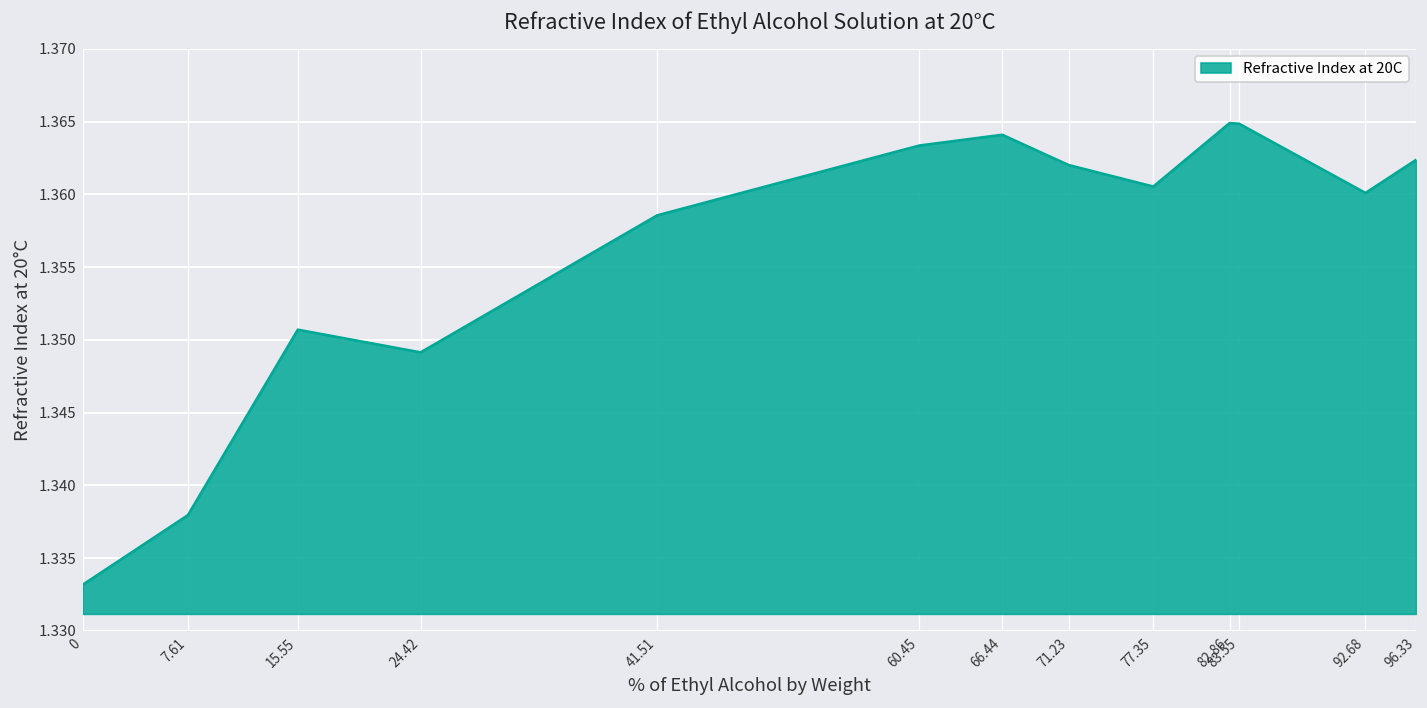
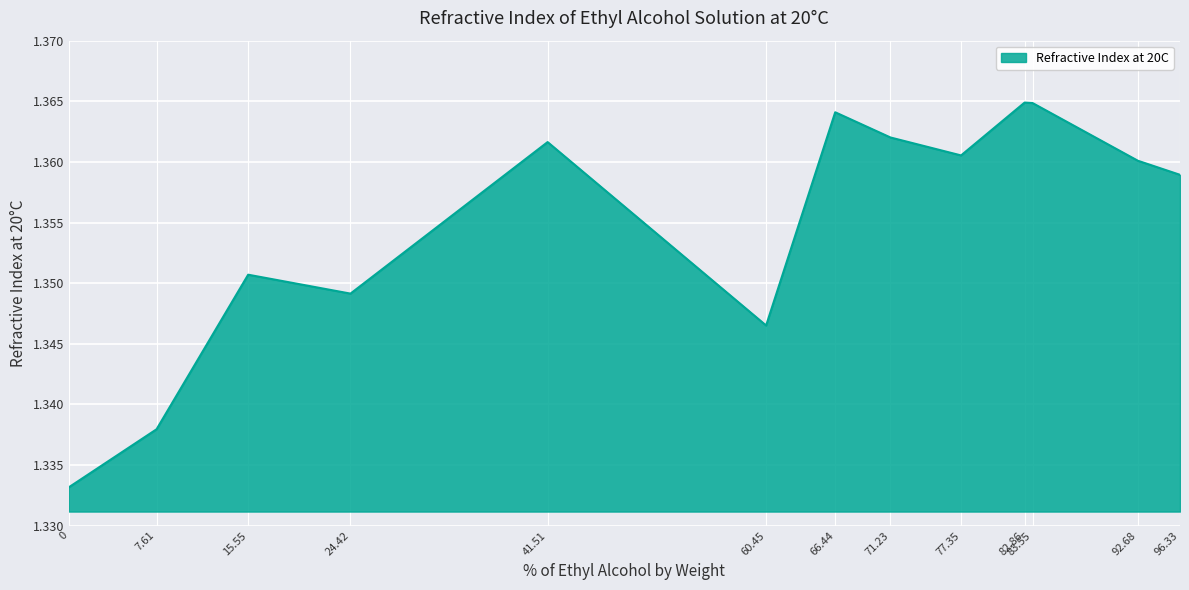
  {
    "0": 1.3332,
    "7.61": 1.3380,
    "15.55": 1.3507,
    "24.42": 1.3491,
-   "41.51": 1.3586,
-   "60.45": 1.3634,
+   "41.51": 1.3616,
+   "60.45": 1.3465,
    "66.44": 1.3641,
    "71.23": 1.3620,
    "77.35": 1.3605,
    "82.86": 1.3649,
    "83.55": 1.3649,
    "92.68": 1.3601,
-   "96.33": 1.3624
+   "96.33": 1.3589
  }
